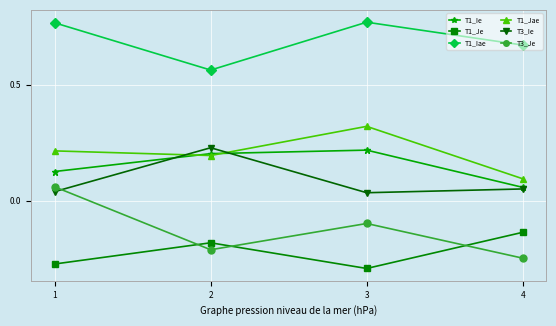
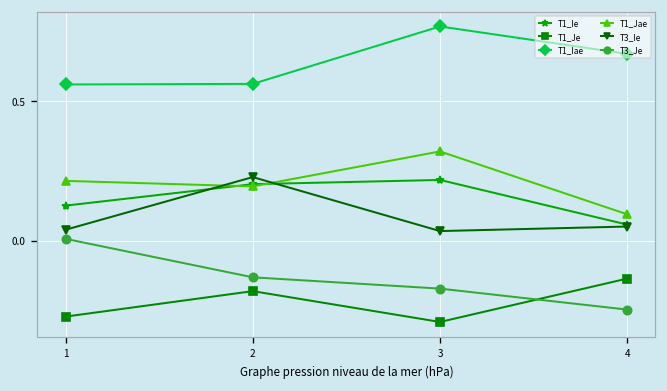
  {
    "T1_Iae": {
-     "1": 0.77,
+     "1": 0.56,
      "2": 0.56,
      "3": 0.77
    },
    "T1_Jae": {
      "1": 0.21,
      "3": 0.32,
      "4": 0.09
    },
    "T3_Je": {
-     "1": 0.06,
-     "2": -0.21,
-     "3": -0.10,
+     "1": 0.01,
+     "2": -0.13,
+     "3": -0.17,
      "4": -0.25
    }
  }
